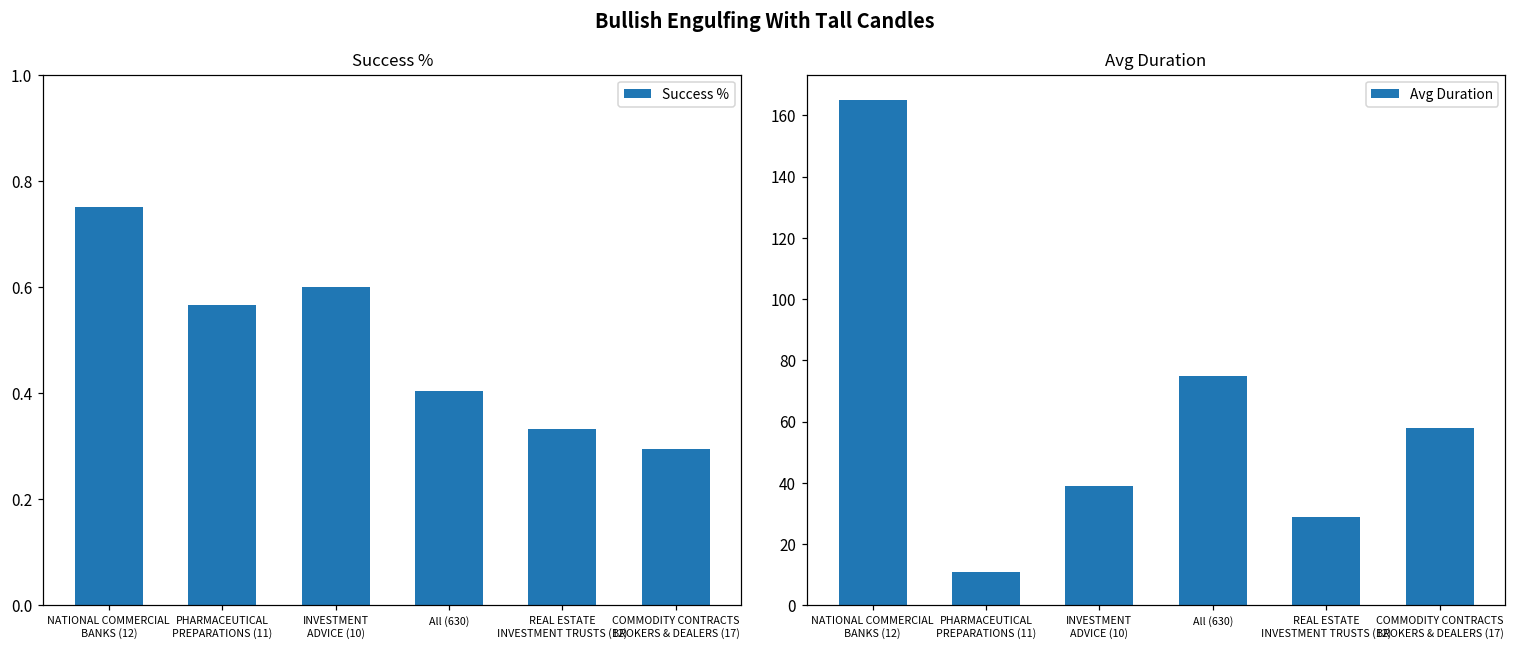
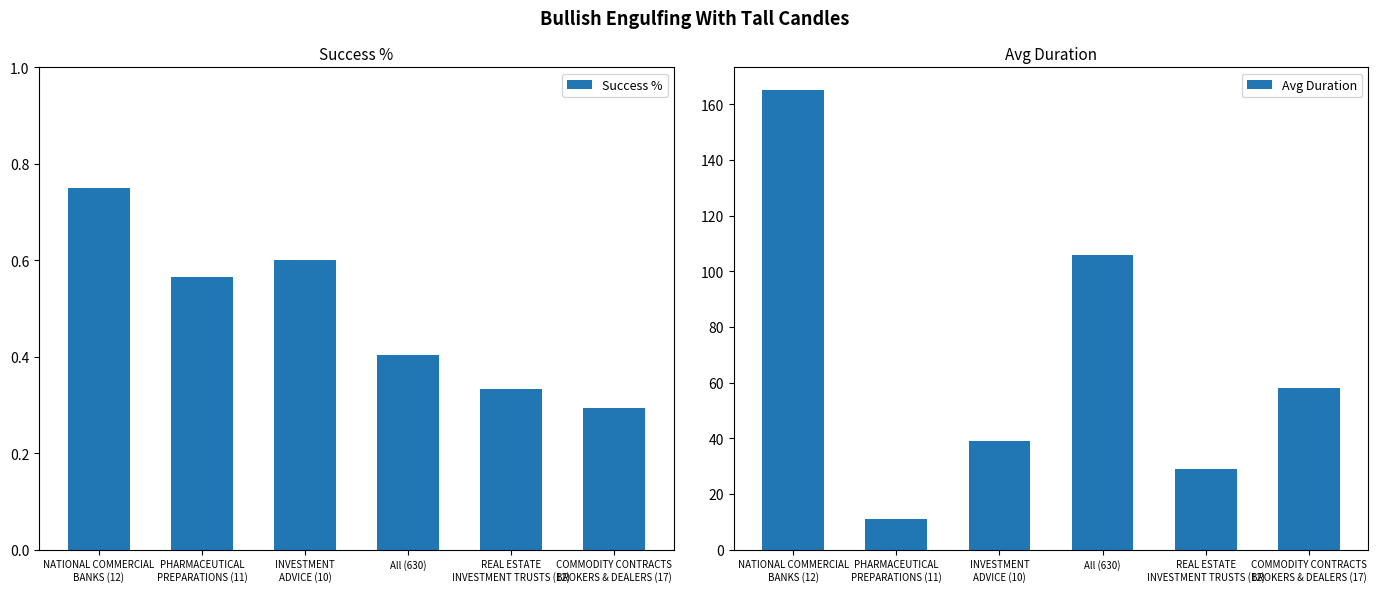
  {
    "Success %": {
      "NATIONAL COMMERCIAL BANKS (12)": 0.75,
      "PHARMACEUTICAL PREPARATIONS (11)": 0.57,
      "INVESTMENT ADVICE (10)": 0.60,
      "All (630)": 0.40,
      "REAL ESTATE INVESTMENT TRUSTS (12)": 0.33,
      "COMMODITY CONTRACTS BROKERS & DEALERS (17)": 0.29
    },
    "Avg Duration": {
      "NATIONAL COMMERCIAL BANKS (12)": 165,
      "PHARMACEUTICAL PREPARATIONS (11)": 11,
      "INVESTMENT ADVICE (10)": 39,
-     "All (630)": 75,
+     "All (630)": 106,
      "REAL ESTATE INVESTMENT TRUSTS (12)": 29,
      "COMMODITY CONTRACTS BROKERS & DEALERS (17)": 58
    }
  }
